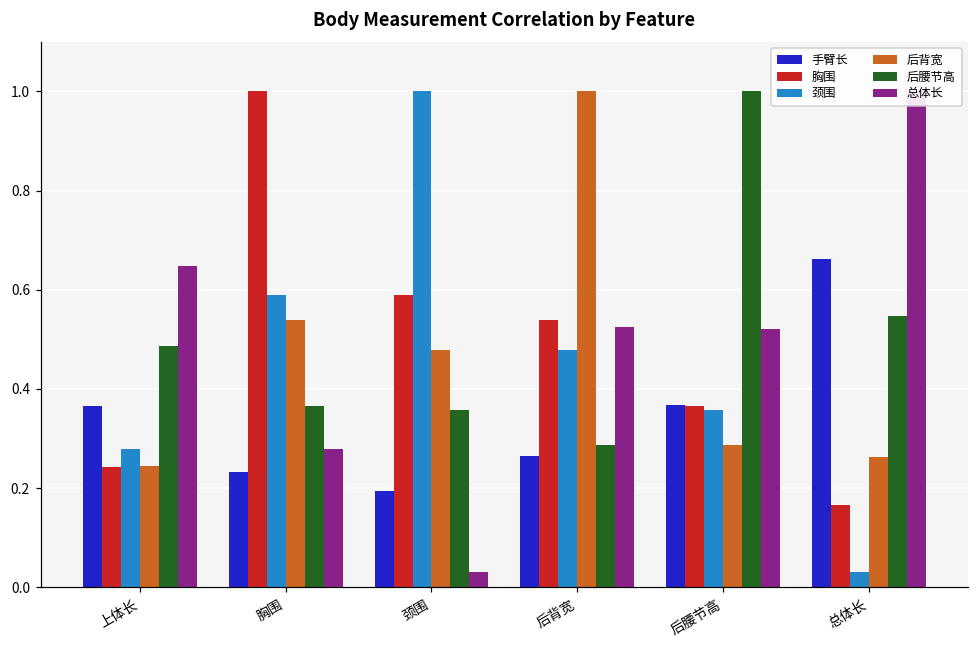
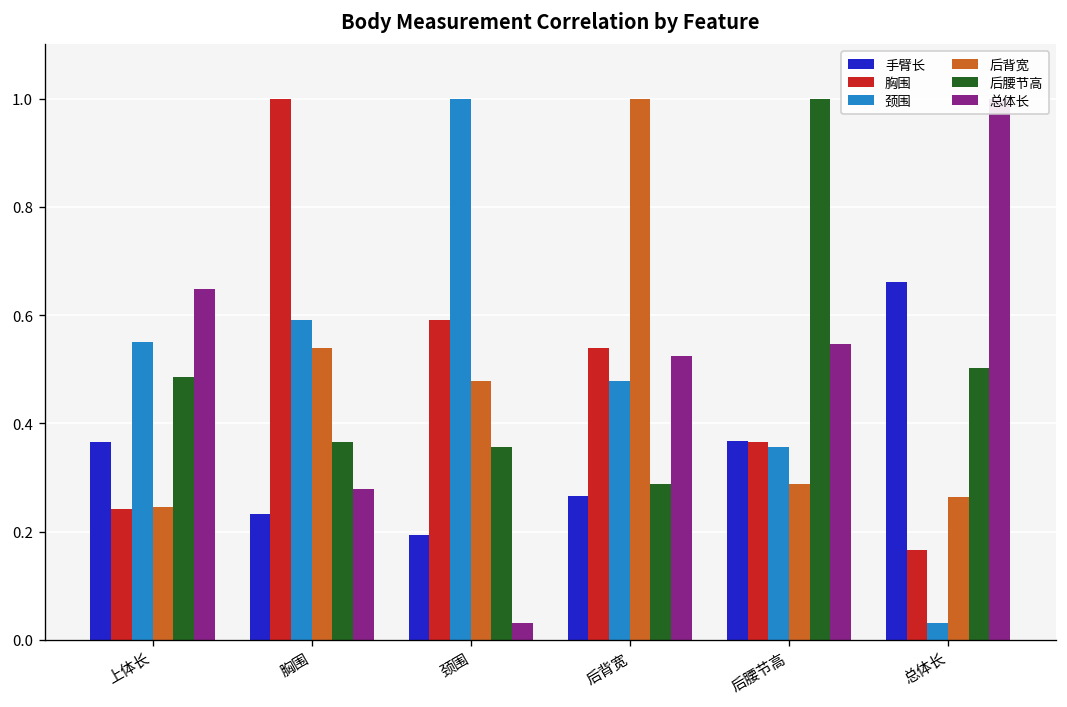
  {
    "手臂长": {
      "上体长": 0.37,
      "胸围": 0.23,
      "颈围": 0.19,
      "后背宽": 0.27,
      "后腰节高": 0.37,
      "总体长": 0.66
    },
    "胸围": {
      "上体长": 0.24,
      "胸围": 1.00,
      "颈围": 0.59,
      "后背宽": 0.54,
      "后腰节高": 0.37,
      "总体长": 0.17
    },
    "颈围": {
-     "上体长": 0.28,
+     "上体长": 0.55,
      "胸围": 0.59,
      "颈围": 1.00,
      "后背宽": 0.48,
      "后腰节高": 0.36,
      "总体长": 0.03
    },
    "后背宽": {
      "上体长": 0.25,
      "胸围": 0.54,
      "颈围": 0.48,
      "后背宽": 1.00,
      "后腰节高": 0.29,
      "总体长": 0.26
    },
    "后腰节高": {
      "上体长": 0.49,
      "胸围": 0.37,
      "颈围": 0.36,
      "后背宽": 0.29,
      "后腰节高": 1.00,
-     "总体长": 0.55
+     "总体长": 0.50
    },
    "总体长": {
      "上体长": 0.65,
      "胸围": 0.28,
      "颈围": 0.03,
      "后背宽": 0.52,
-     "后腰节高": 0.52
+     "后腰节高": 0.55
    }
  }
